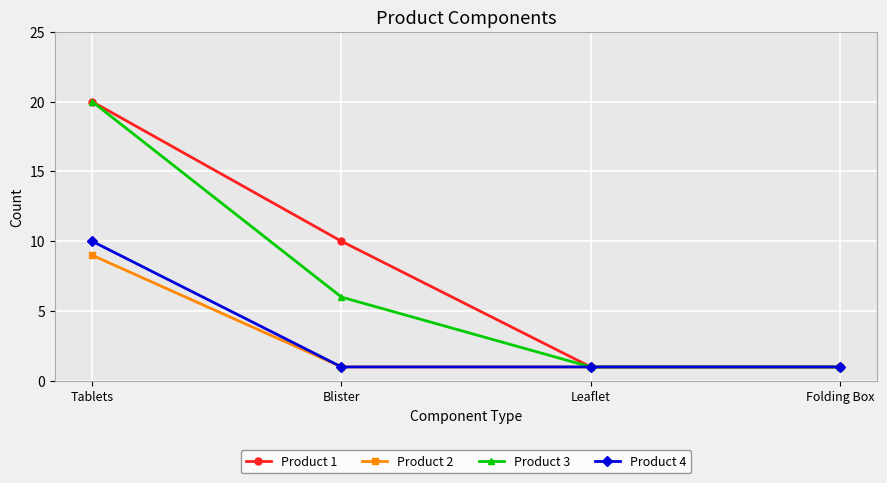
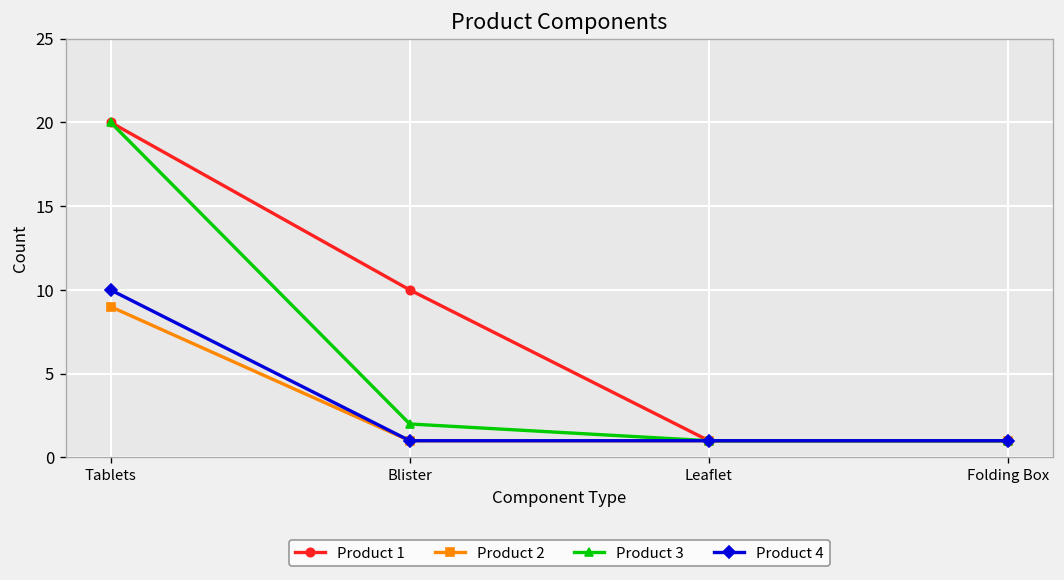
  {
    "Product 1": {
      "Blister": 10
    },
    "Product 2": {
      "Tablets": 9
    },
    "Product 3": {
-     "Blister": 6
+     "Blister": 2
    },
    "Product 4": {
      "Tablets": 10
    }
  }
